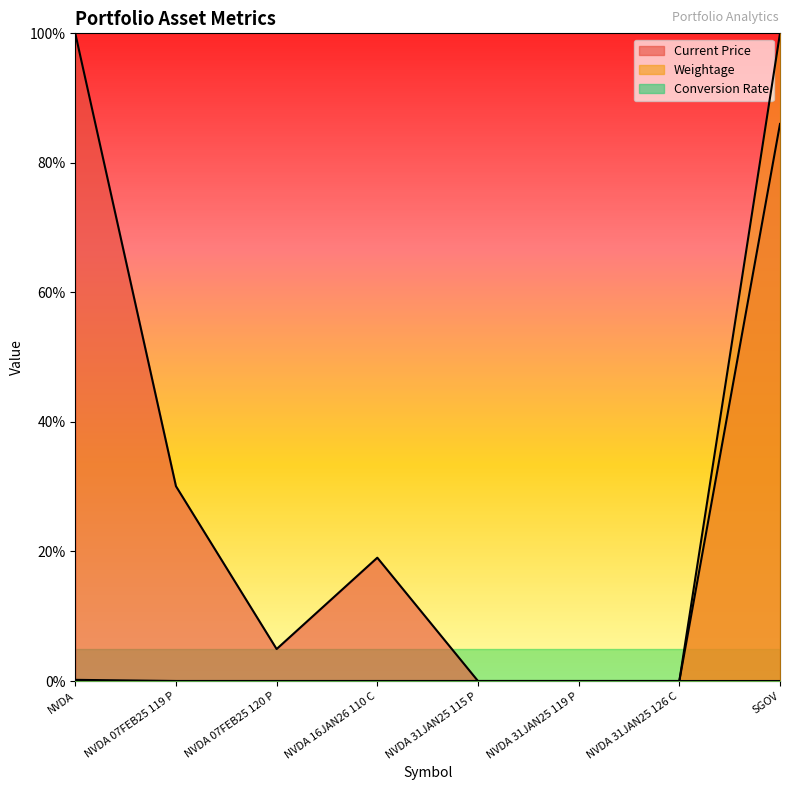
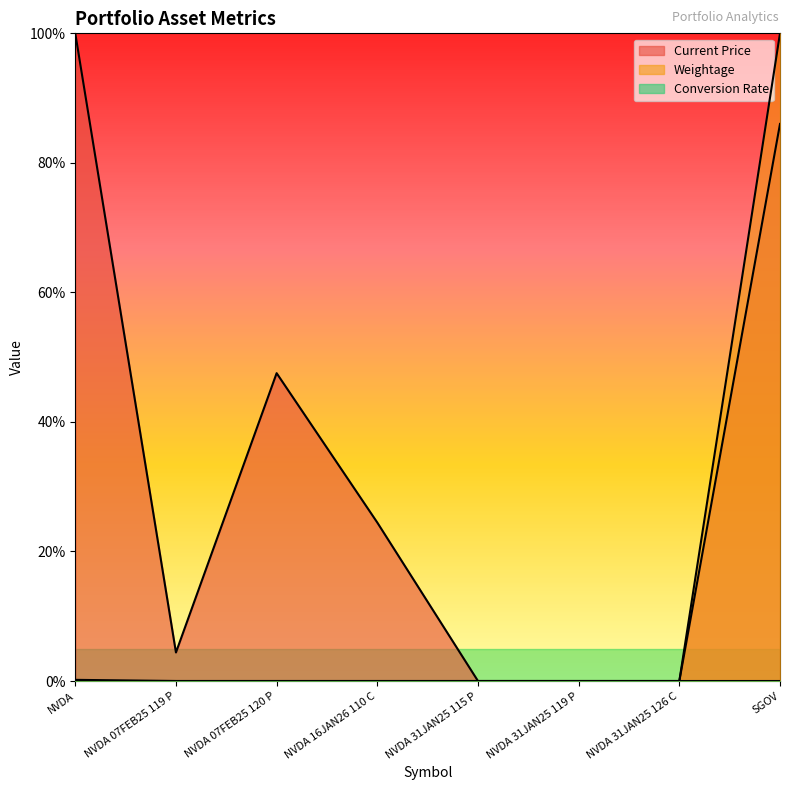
  {
    "Current Price": {
      "NVDA": "100%",
-     "NVDA 07FEB25 119 P": "30%",
-     "NVDA 07FEB25 120 P": "5%",
-     "NVDA 16JAN26 110 C": "19%",
+     "NVDA 07FEB25 119 P": "4%",
+     "NVDA 07FEB25 120 P": "48%",
+     "NVDA 16JAN26 110 C": "24%",
      "SGOV": "86%"
    },
    "Weightage": {
      "SGOV": "100%"
    },
    "Conversion Rate": {
      "SGOV": "0%"
    }
  }
